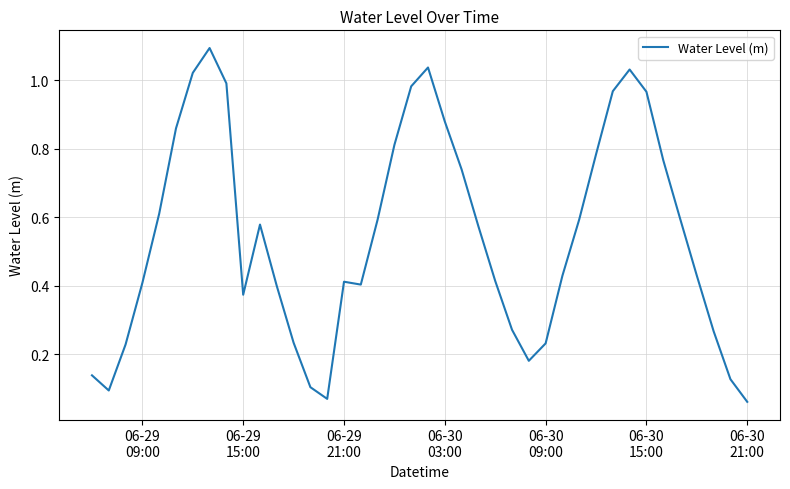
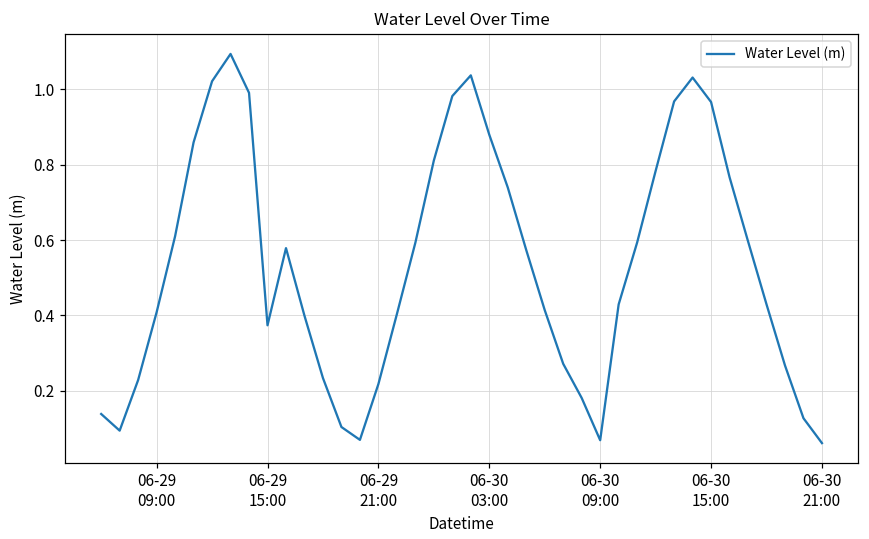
  {
    "06-29 09:00": 0.41,
    "06-29 15:00": 0.37,
-   "06-29 21:00": 0.41,
+   "06-29 21:00": 0.22,
    "06-30 03:00": 0.88,
-   "06-30 09:00": 0.23,
+   "06-30 09:00": 0.07,
    "06-30 15:00": 0.97,
    "06-30 21:00": 0.06
  }
